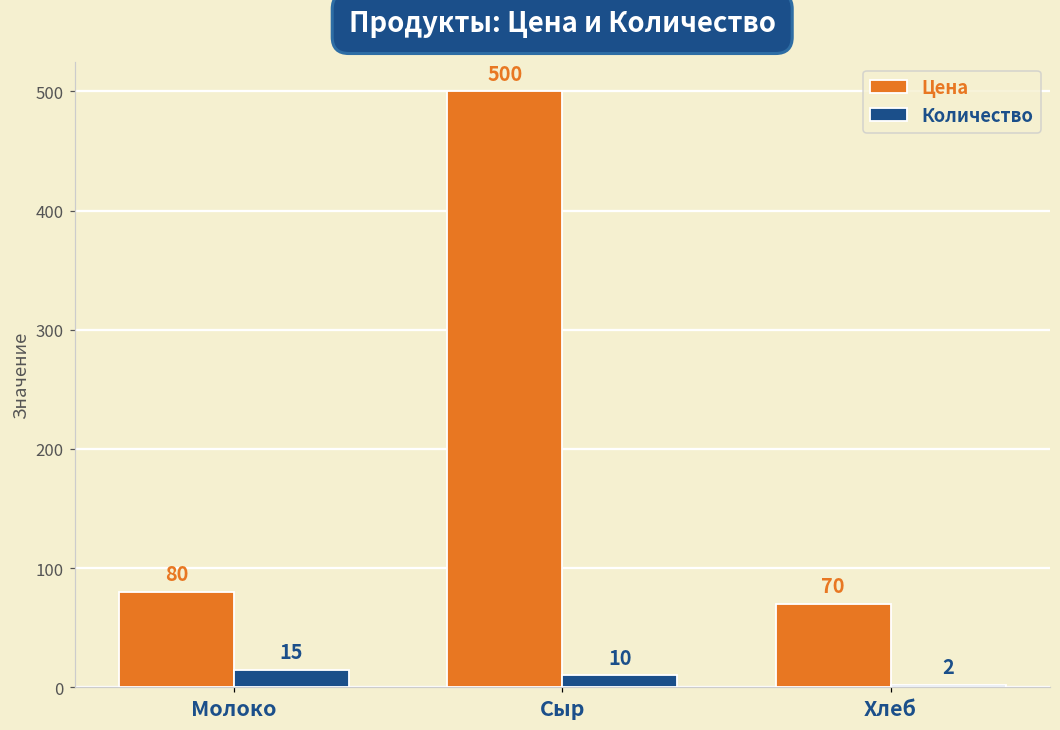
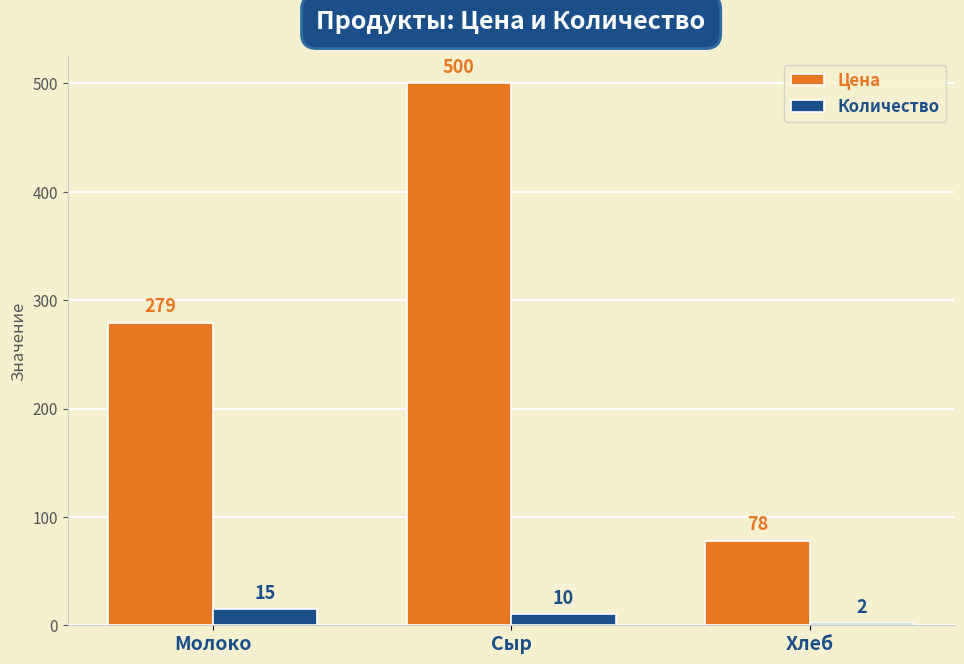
  {
    "Цена": {
-     "Молоко": 80,
+     "Молоко": 279,
      "Сыр": 500,
-     "Хлеб": 70
+     "Хлеб": 78
    },
    "Количество": {
      "Молоко": 15,
      "Сыр": 10,
      "Хлеб": 2
    }
  }
